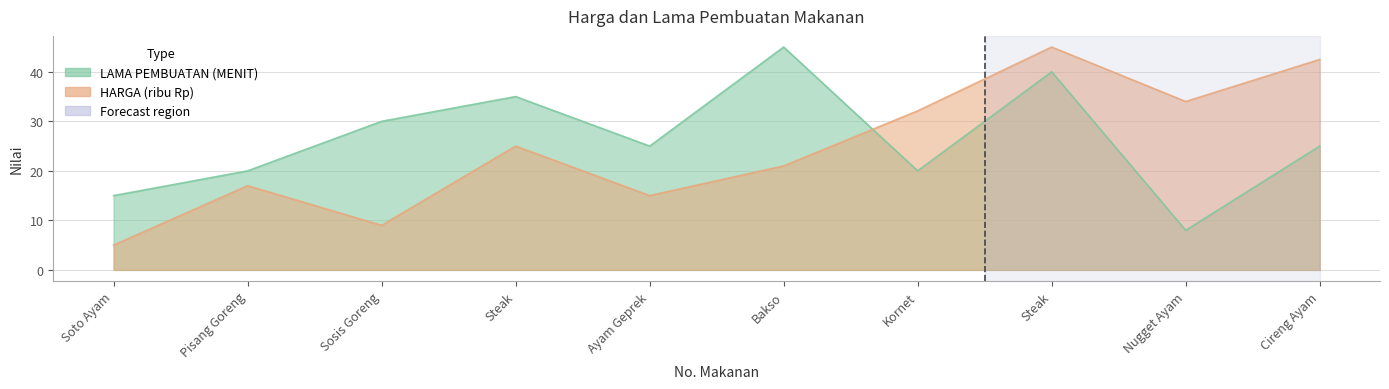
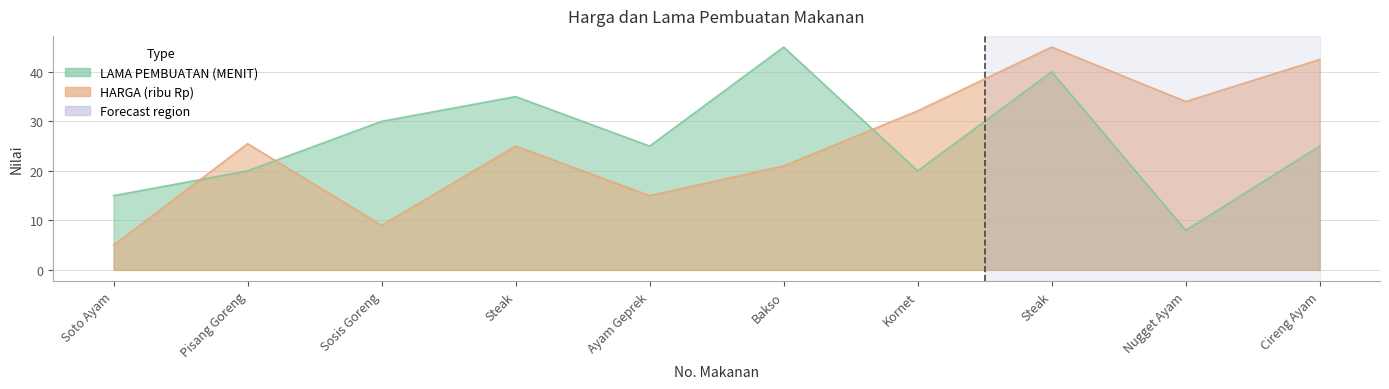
  {
    "LAMA PEMBUATAN (MENIT)": {
      "Soto Ayam": 15,
      "Pisang Goreng": 20,
      "Sosis Goreng": 30,
      "Ayam Geprek": 25,
      "Bakso": 45,
      "Kornet": 20,
      "Nugget Ayam": 8,
      "Cireng Ayam": 25
    },
    "HARGA (ribu Rp)": {
      "Soto Ayam": 5,
-     "Pisang Goreng": 17,
+     "Pisang Goreng": 25,
      "Sosis Goreng": 9,
      "Ayam Geprek": 15,
      "Bakso": 21,
      "Kornet": 32,
      "Nugget Ayam": 34,
      "Cireng Ayam": 42
    }
  }
